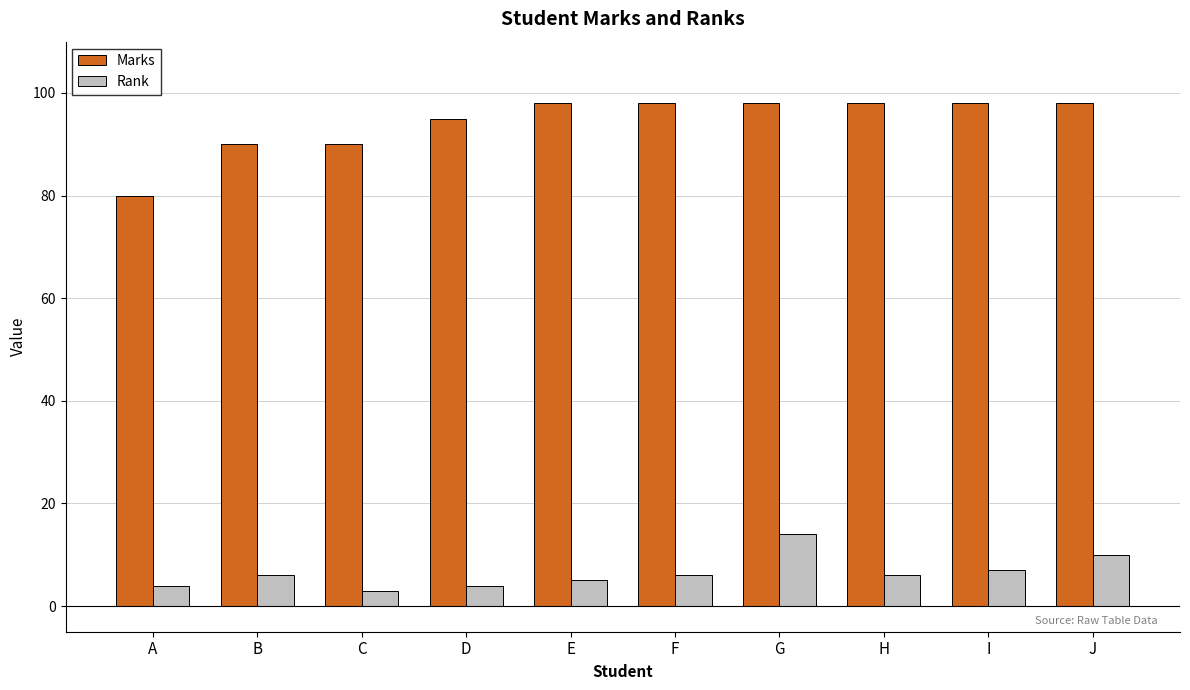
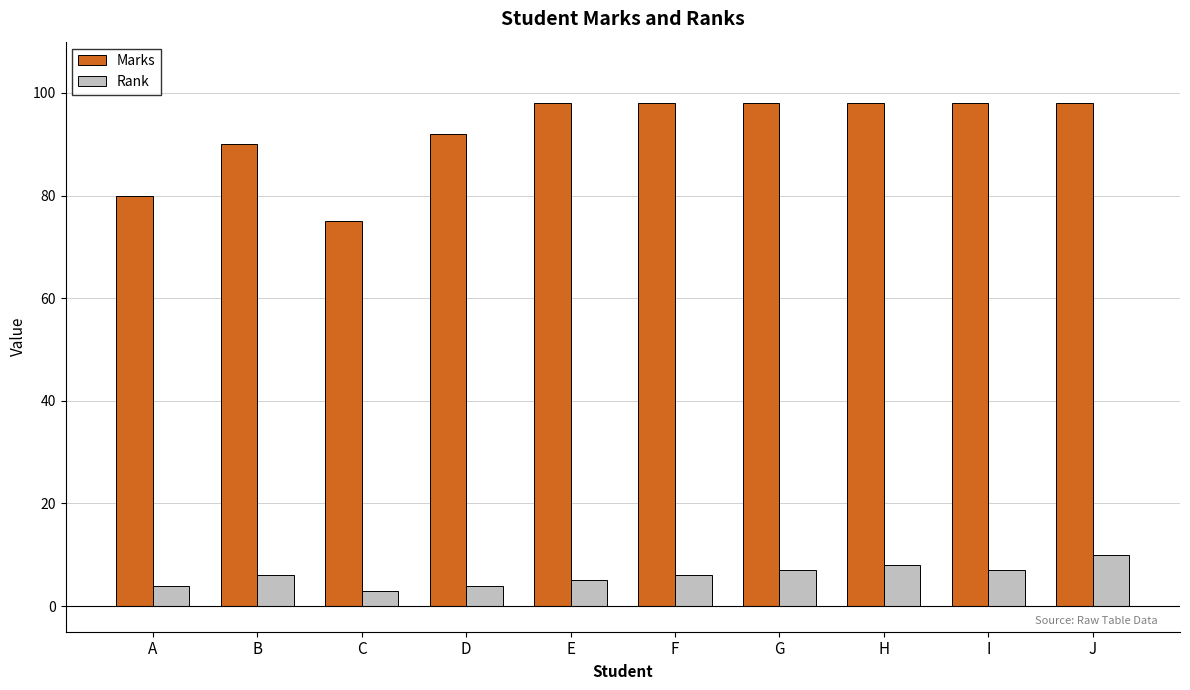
  {
    "Marks": {
      "A": 80,
      "B": 90,
-     "C": 90,
-     "D": 95,
+     "C": 75,
+     "D": 92,
      "E": 98,
      "F": 98,
      "G": 98,
      "H": 98,
      "I": 98,
      "J": 98
    },
    "Rank": {
      "A": 4,
      "B": 6,
      "C": 3,
      "D": 4,
      "E": 5,
      "F": 6,
-     "G": 14,
-     "H": 6,
+     "G": 7,
+     "H": 8,
      "I": 7,
      "J": 10
    }
  }
